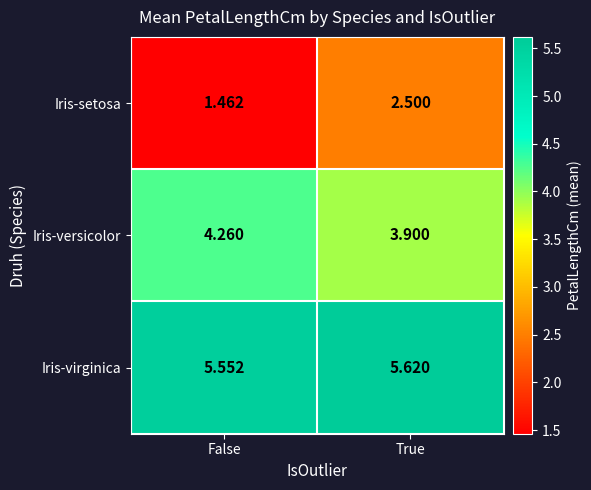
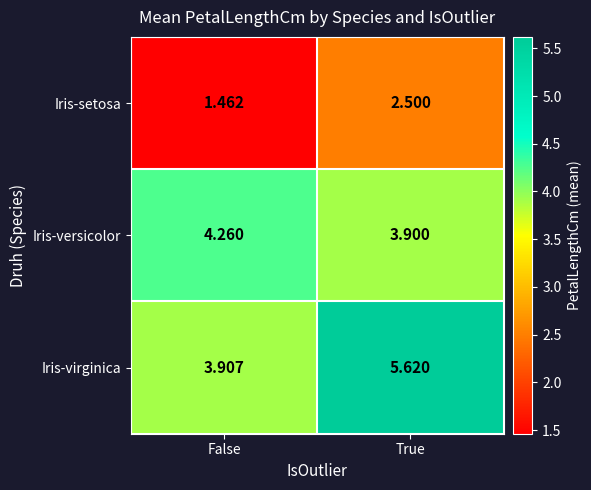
  {
    "Iris-setosa": {
      "False": 1.462,
      "True": 2.500
    },
    "Iris-versicolor": {
      "False": 4.260,
      "True": 3.900
    },
    "Iris-virginica": {
-     "False": 5.552,
+     "False": 3.907,
      "True": 5.620
    }
  }
